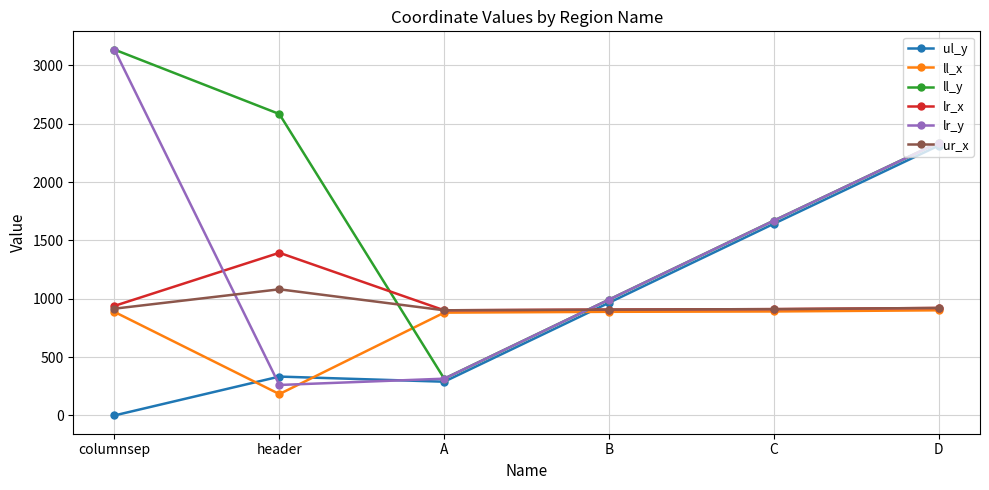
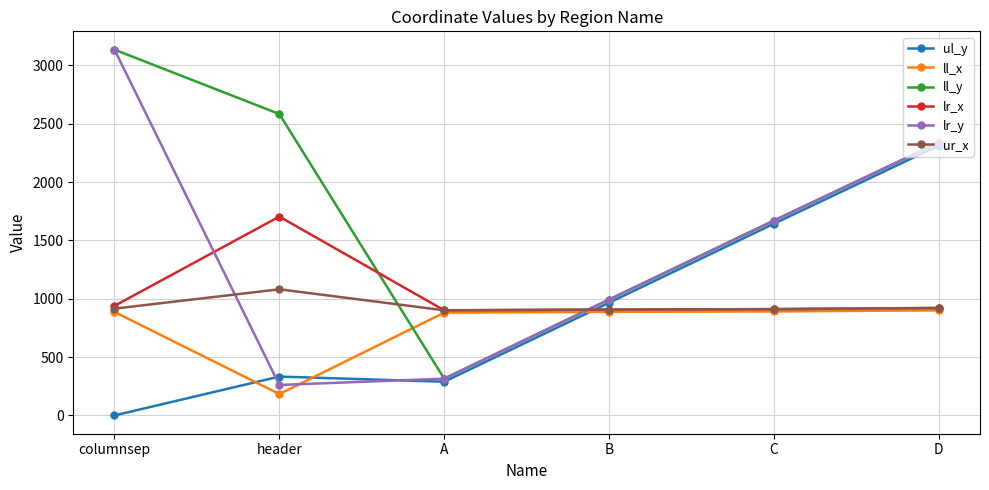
  {
    "ul_y": {
      "columnsep": 0,
      "header": 330,
      "A": 290,
      "B": 970,
      "C": 1640
    },
    "ll_x": {
      "columnsep": 890,
      "header": 180
    },
    "ll_y": {
      "header": 2580
    },
    "lr_x": {
      "columnsep": 940,
-     "header": 1390
+     "header": 1700
    },
    "lr_y": {
      "header": 260
    },
    "ur_x": {
      "columnsep": 920,
      "header": 1080
    }
  }
